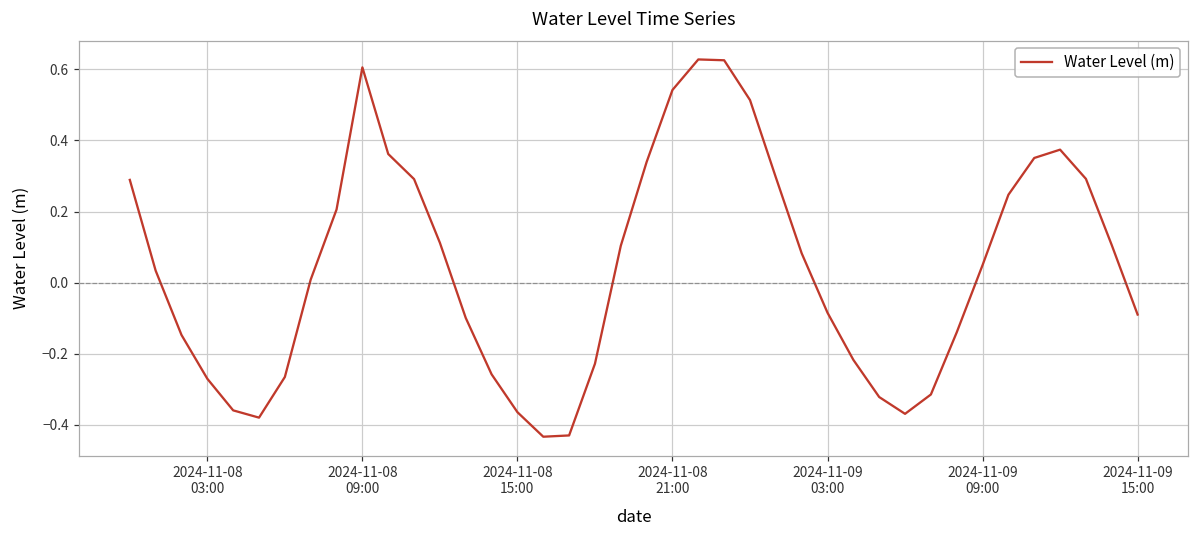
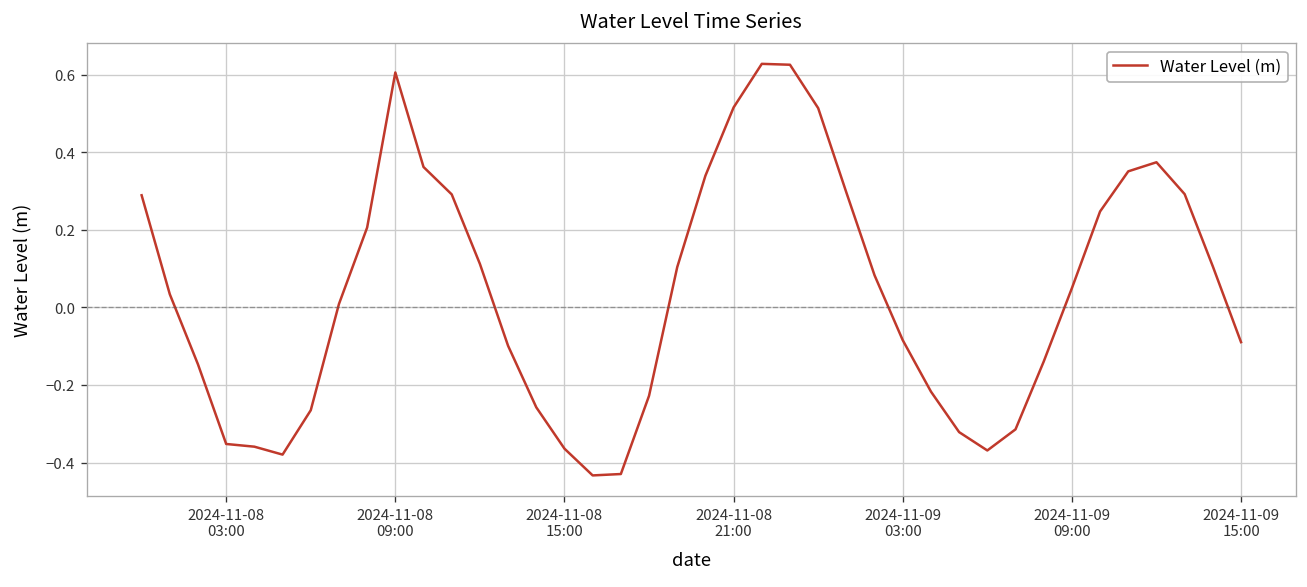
  {
-   "2024-11-08 03:00": -0.27,
+   "2024-11-08 03:00": -0.35,
    "2024-11-08 09:00": 0.61,
    "2024-11-08 15:00": -0.36,
-   "2024-11-08 21:00": 0.54,
+   "2024-11-08 21:00": 0.52,
    "2024-11-09 03:00": -0.08,
    "2024-11-09 09:00": 0.05,
    "2024-11-09 15:00": -0.09
  }
